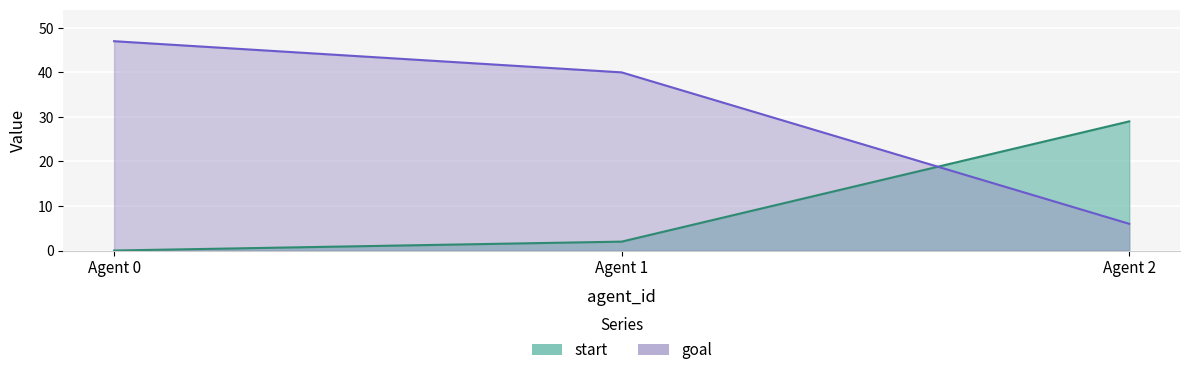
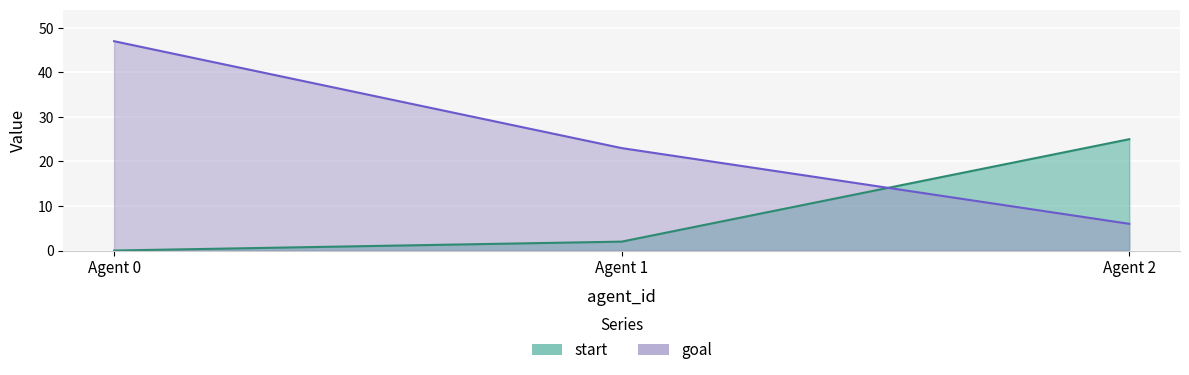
  {
    "start": {
      "Agent 0": 0,
      "Agent 1": 2,
-     "Agent 2": 29
+     "Agent 2": 25
    },
    "goal": {
      "Agent 0": 47,
-     "Agent 1": 40,
+     "Agent 1": 23,
      "Agent 2": 6
    }
  }
